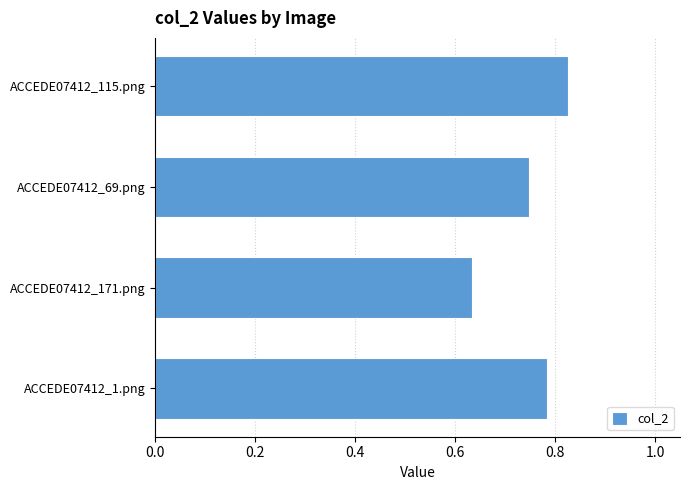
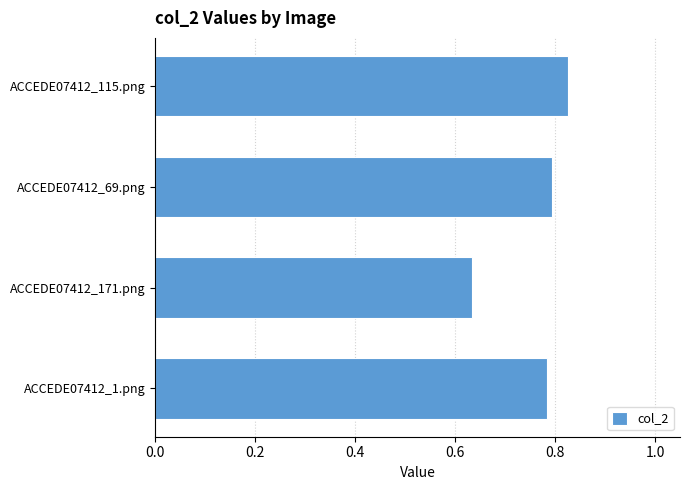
  {
    "ACCEDE07412_115.png": 0.83,
-   "ACCEDE07412_69.png": 0.75,
+   "ACCEDE07412_69.png": 0.79,
    "ACCEDE07412_171.png": 0.63,
    "ACCEDE07412_1.png": 0.78
  }
